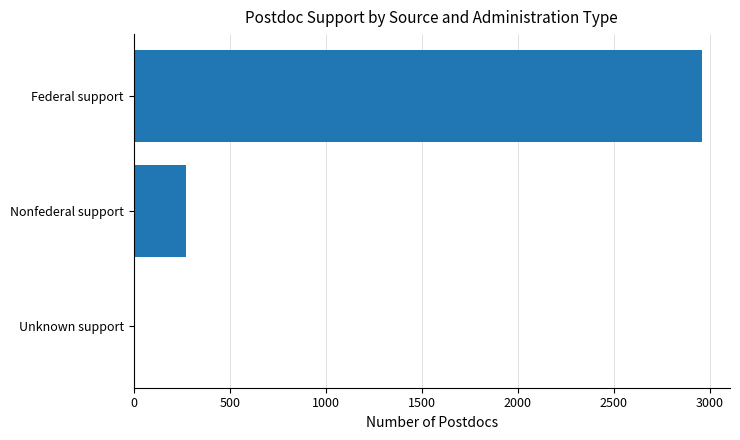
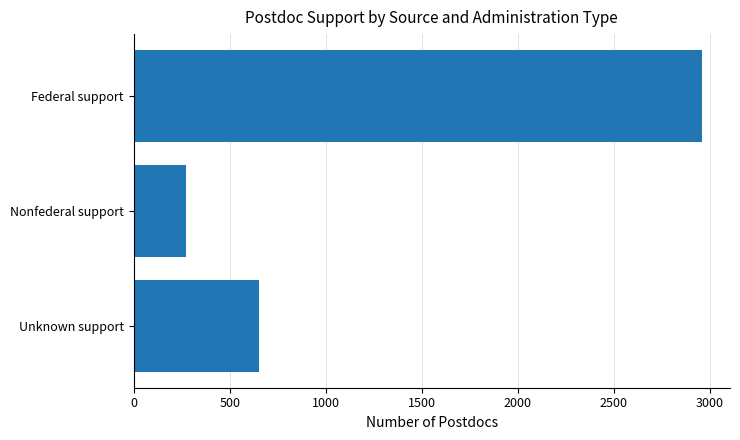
  {
    "Federal support": 2960,
    "Nonfederal support": 270,
-   "Unknown support": 0
+   "Unknown support": 650
  }
